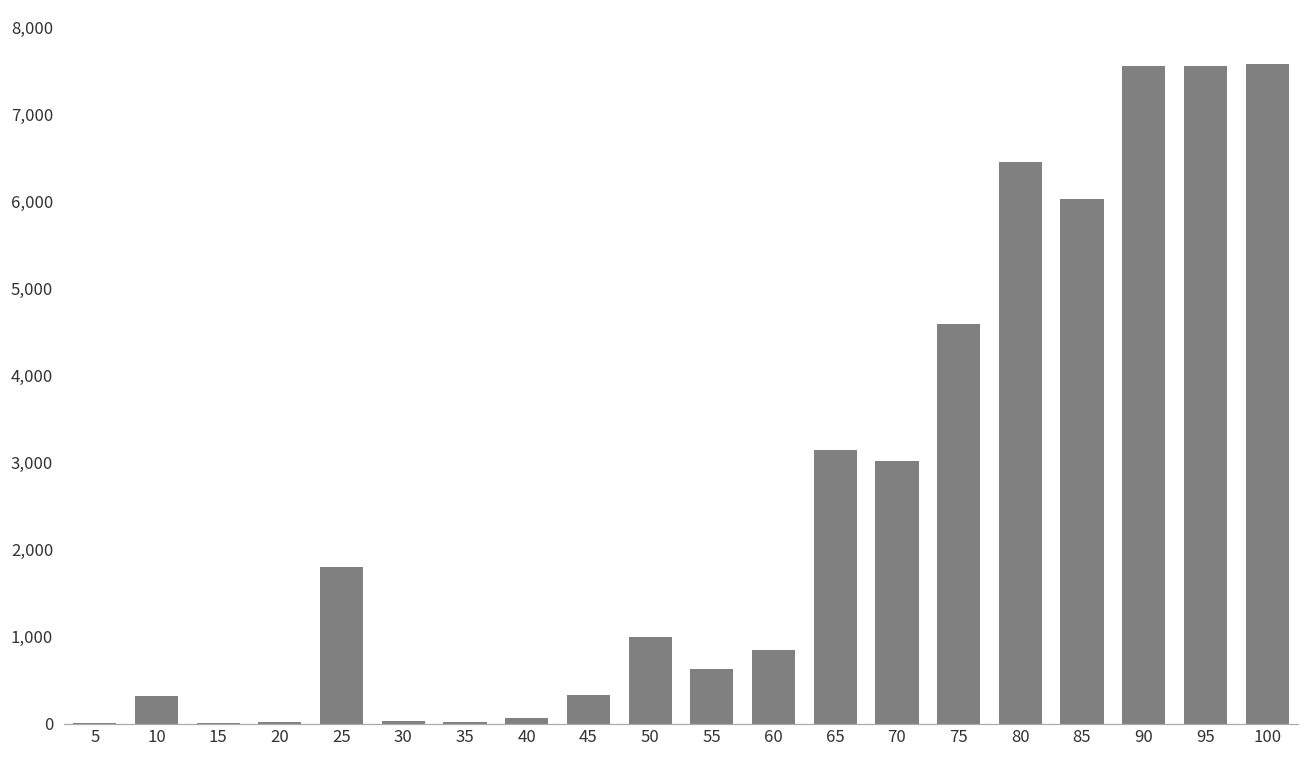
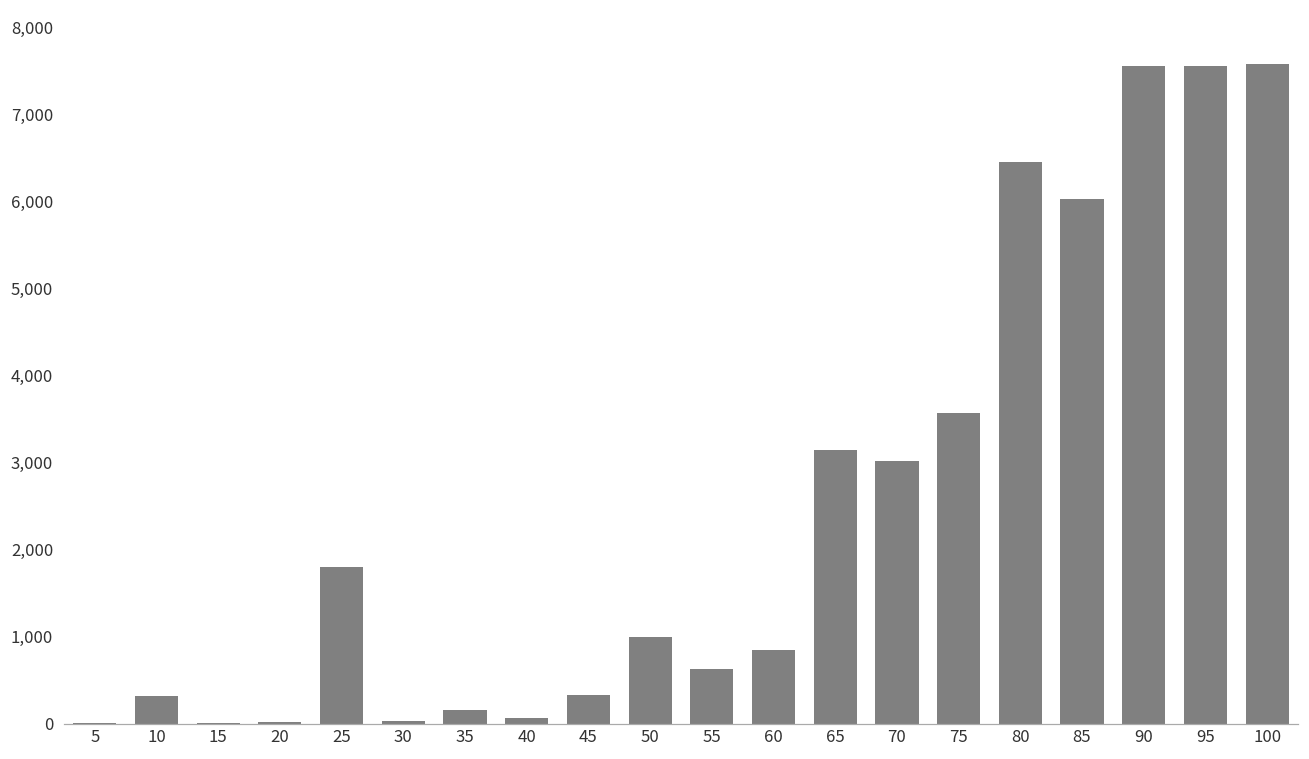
  {
    "10": "300",
    "25": "1,800",
-   "35": "0",
+   "35": "200",
    "40": "100",
    "45": "300",
    "50": "1,000",
    "55": "600",
    "60": "900",
    "65": "3,100",
    "70": "3,000",
-   "75": "4,600",
+   "75": "3,600",
    "80": "6,500",
    "85": "6,000",
    "90": "7,600",
    "95": "7,600",
    "100": "7,600"
  }
